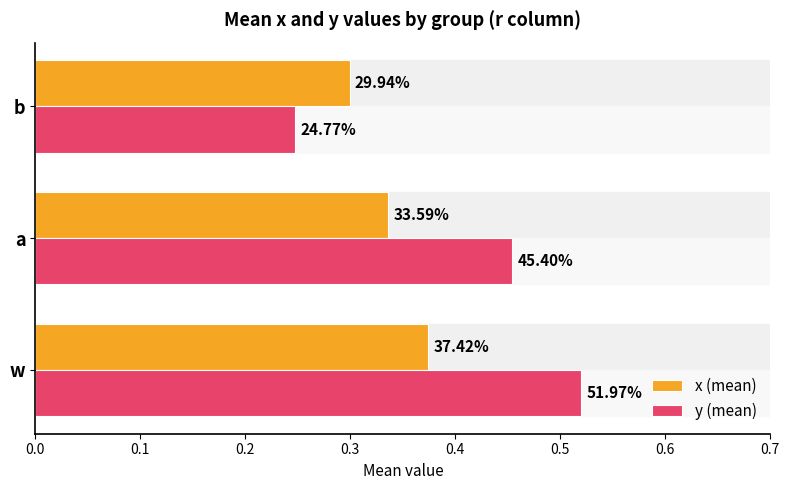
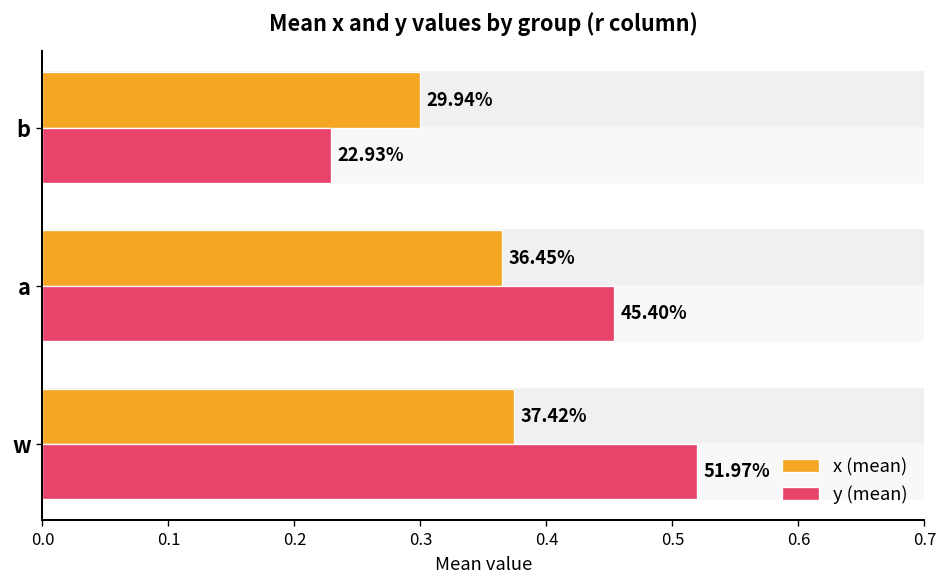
  {
    "x (mean)": {
      "b": "29.94%",
-     "a": "33.59%",
+     "a": "36.45%",
      "w": "37.42%"
    },
    "y (mean)": {
-     "b": "24.77%",
+     "b": "22.93%",
      "a": "45.40%",
      "w": "51.97%"
    }
  }
